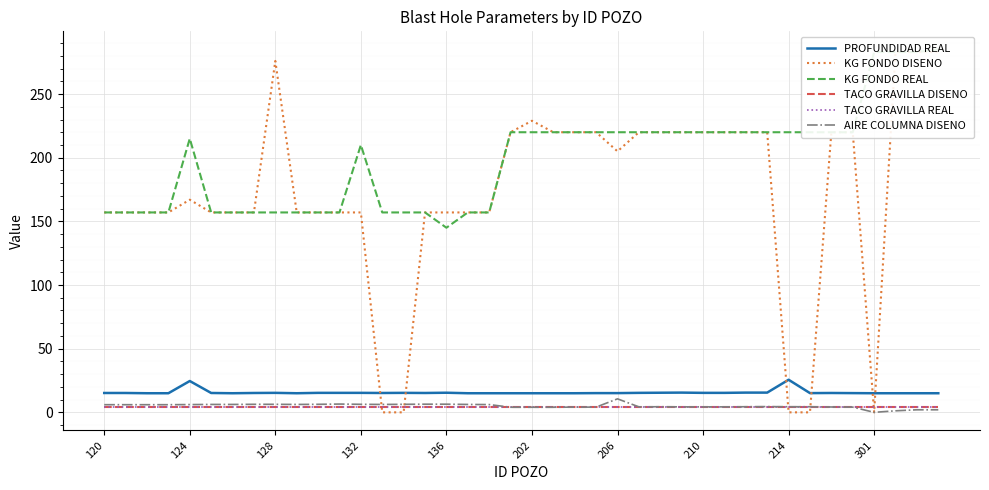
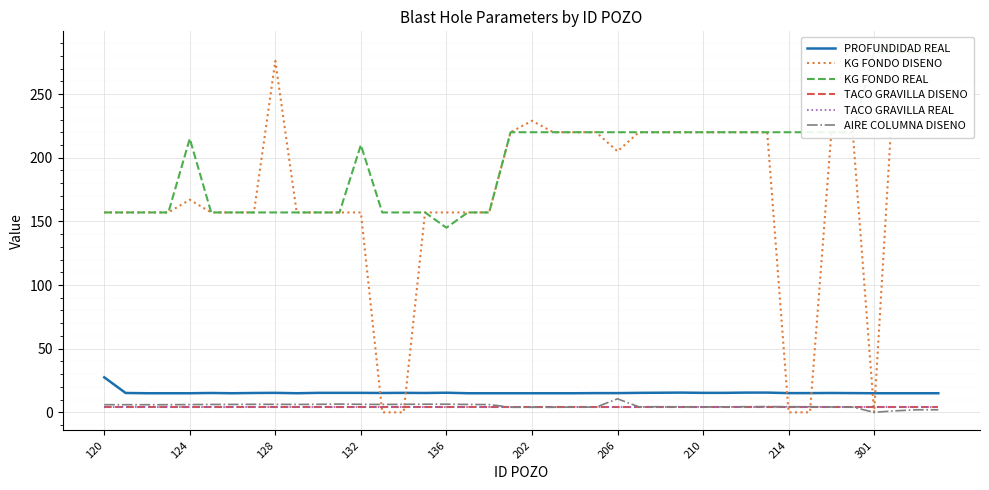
  {
    "PROFUNDIDAD REAL": {
-     "120": 15,
-     "124": 25,
+     "120": 28,
+     "124": 15,
      "128": 15,
      "132": 15,
      "136": 15,
      "202": 15,
      "206": 15,
      "210": 15,
-     "214": 26,
+     "214": 15,
      "301": 15
    },
    "KG FONDO DISENO": {
      "124": 167,
      "128": 276,
      "132": 157,
      "136": 157,
      "202": 229,
      "206": 205,
      "214": 0
    },
    "KG FONDO REAL": {
      "124": 215,
      "128": 157,
      "132": 210,
      "136": 145,
      "202": 220,
      "206": 220,
      "214": 220
    },
    "TACO GRAVILLA REAL": {
      "124": 4,
      "128": 4,
      "132": 4,
      "136": 4,
      "206": 4,
      "301": 4
    },
    "AIRE COLUMNA DISENO": {
      "124": 6,
      "128": 6,
      "132": 6,
      "136": 6,
      "206": 11
    }
  }
